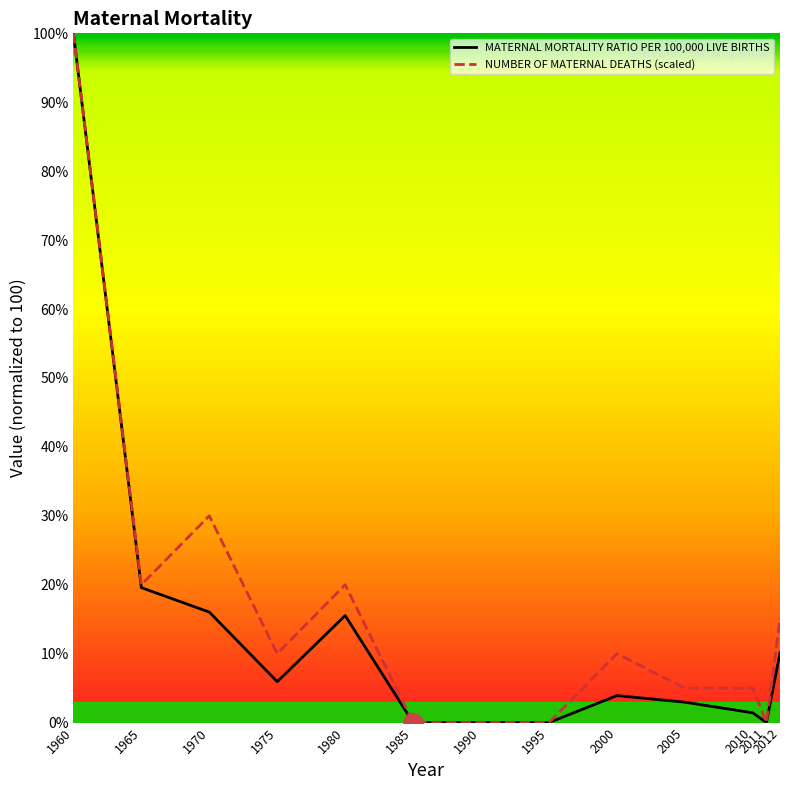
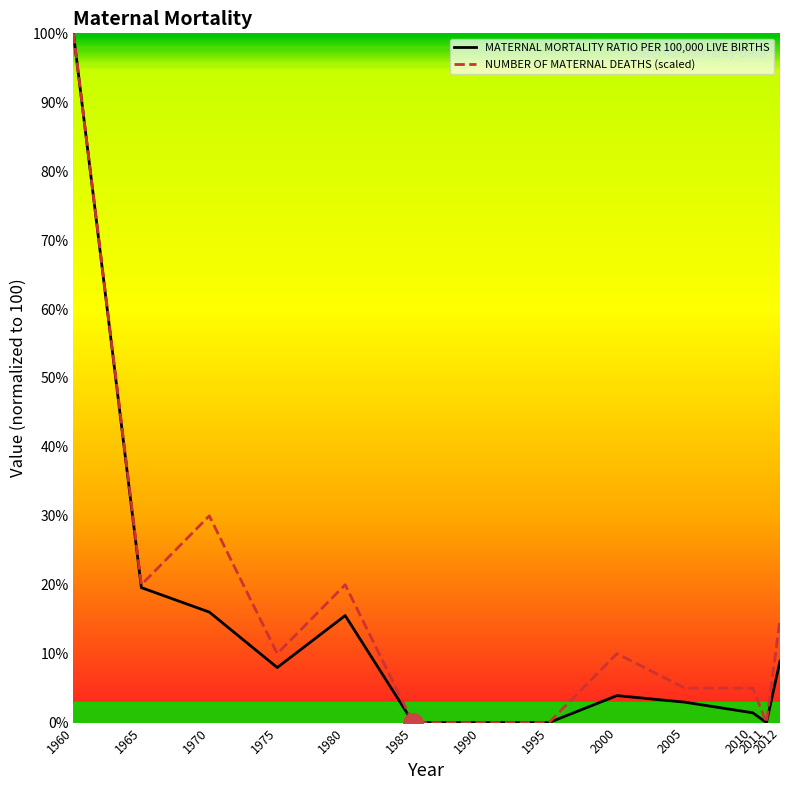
  {
    "MATERNAL MORTALITY RATIO PER 100,000 LIVE BIRTHS": {
      "1965": "20%",
      "1970": "16%",
-     "1975": "6%",
+     "1975": "8%",
      "1980": "16%",
      "2000": "4%",
-     "2012": "10%"
+     "2012": "9%"
    }
  }
